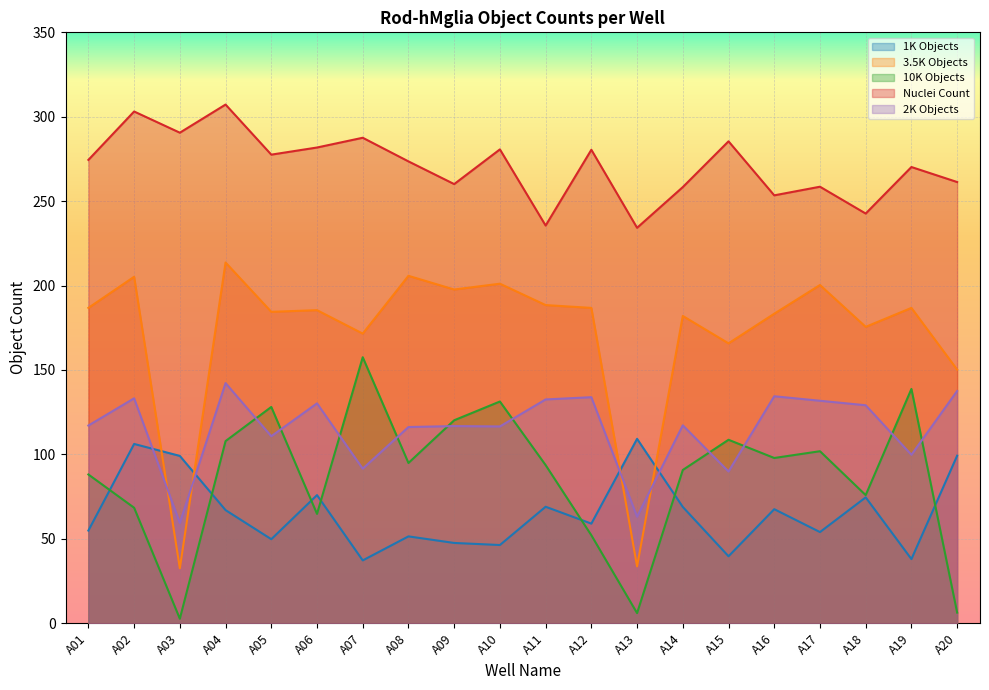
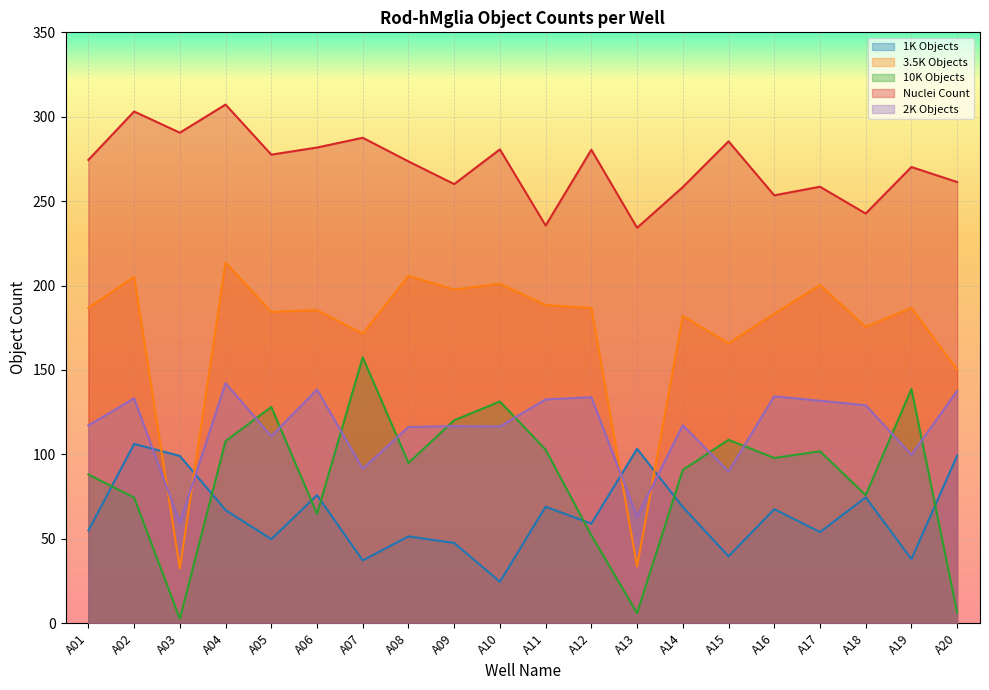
  {
    "1K Objects": {
      "A01": 55,
      "A02": 106,
      "A03": 99,
      "A04": 67,
      "A05": 50,
      "A06": 76,
      "A07": 37,
      "A08": 51,
      "A09": 48,
-     "A10": 46,
+     "A10": 25,
      "A11": 69,
      "A12": 59,
-     "A13": 109,
+     "A13": 103,
      "A14": 69,
      "A15": 40,
      "A16": 68,
      "A17": 54,
      "A19": 38,
      "A20": 99
    },
    "10K Objects": {
      "A01": 88,
-     "A02": 68,
+     "A02": 74,
      "A03": 3,
      "A04": 108,
      "A05": 128,
      "A06": 65,
      "A07": 158,
      "A08": 95,
      "A09": 120,
      "A10": 131,
-     "A11": 94,
+     "A11": 103,
      "A12": 52,
      "A13": 6,
      "A14": 91,
      "A15": 109,
      "A16": 98,
      "A17": 102,
      "A19": 139,
      "A20": 6
    },
    "2K Objects": {
      "A01": 117,
      "A02": 133,
      "A03": 59,
      "A04": 142,
      "A05": 111,
-     "A06": 130,
+     "A06": 138,
      "A07": 92,
      "A08": 116,
      "A09": 117,
      "A10": 117,
      "A11": 133,
      "A12": 134,
      "A13": 63,
      "A14": 117,
      "A15": 90,
      "A16": 134,
      "A17": 132,
      "A18": 129,
      "A19": 100,
      "A20": 138
    }
  }
